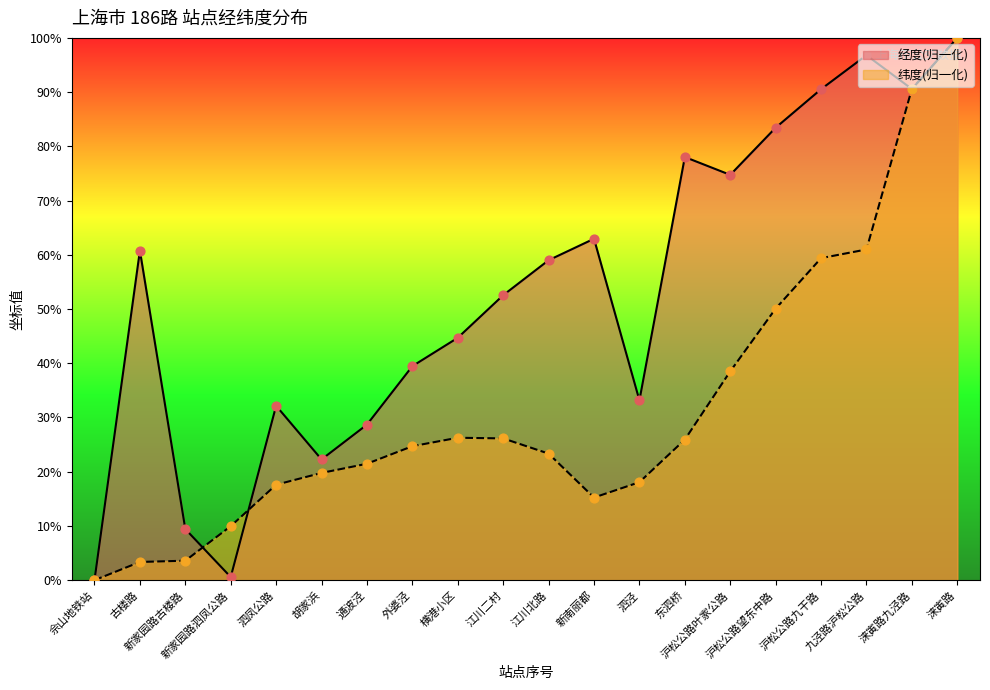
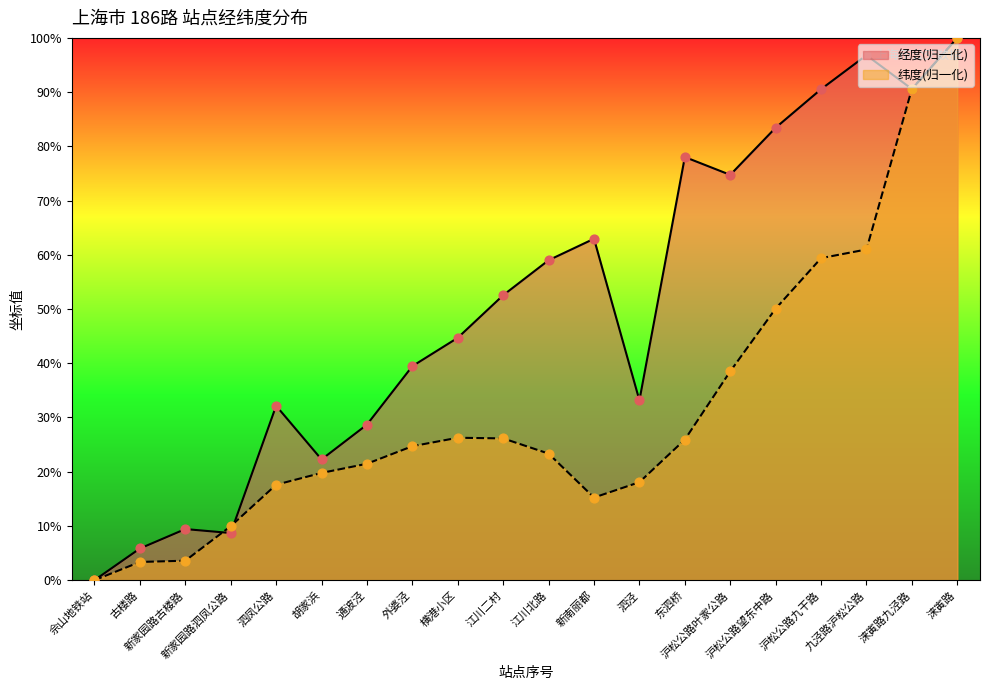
  {
    "经度(归一化)": {
-     "古楼路": "61%",
+     "古楼路": "6%",
      "新家园路古楼路": "9%",
-     "新家园路泗凤公路": "1%",
+     "新家园路泗凤公路": "9%",
      "泗凤公路": "32%",
      "胡家浜": "22%",
      "通波泾": "29%",
      "外婆泾": "39%",
      "横港小区": "45%",
      "江川二村": "53%",
      "江川北路": "59%",
      "新南丽都": "63%",
      "泗泾": "33%",
      "东泗桥": "78%",
      "沪松公路叶家公路": "75%",
      "沪松公路望东中路": "83%",
      "沪松公路九干路": "91%"
    },
    "纬度(归一化)": {
      "古楼路": "3%",
      "新家园路古楼路": "4%",
      "新家园路泗凤公路": "10%",
      "泗凤公路": "18%",
      "胡家浜": "20%",
      "通波泾": "21%",
      "外婆泾": "25%",
      "横港小区": "26%",
      "江川二村": "26%",
      "江川北路": "23%",
      "新南丽都": "15%",
      "泗泾": "18%",
      "东泗桥": "26%",
      "沪松公路叶家公路": "39%",
      "沪松公路望东中路": "50%",
      "沪松公路九干路": "59%",
      "九泾路沪松公路": "61%"
    }
  }
